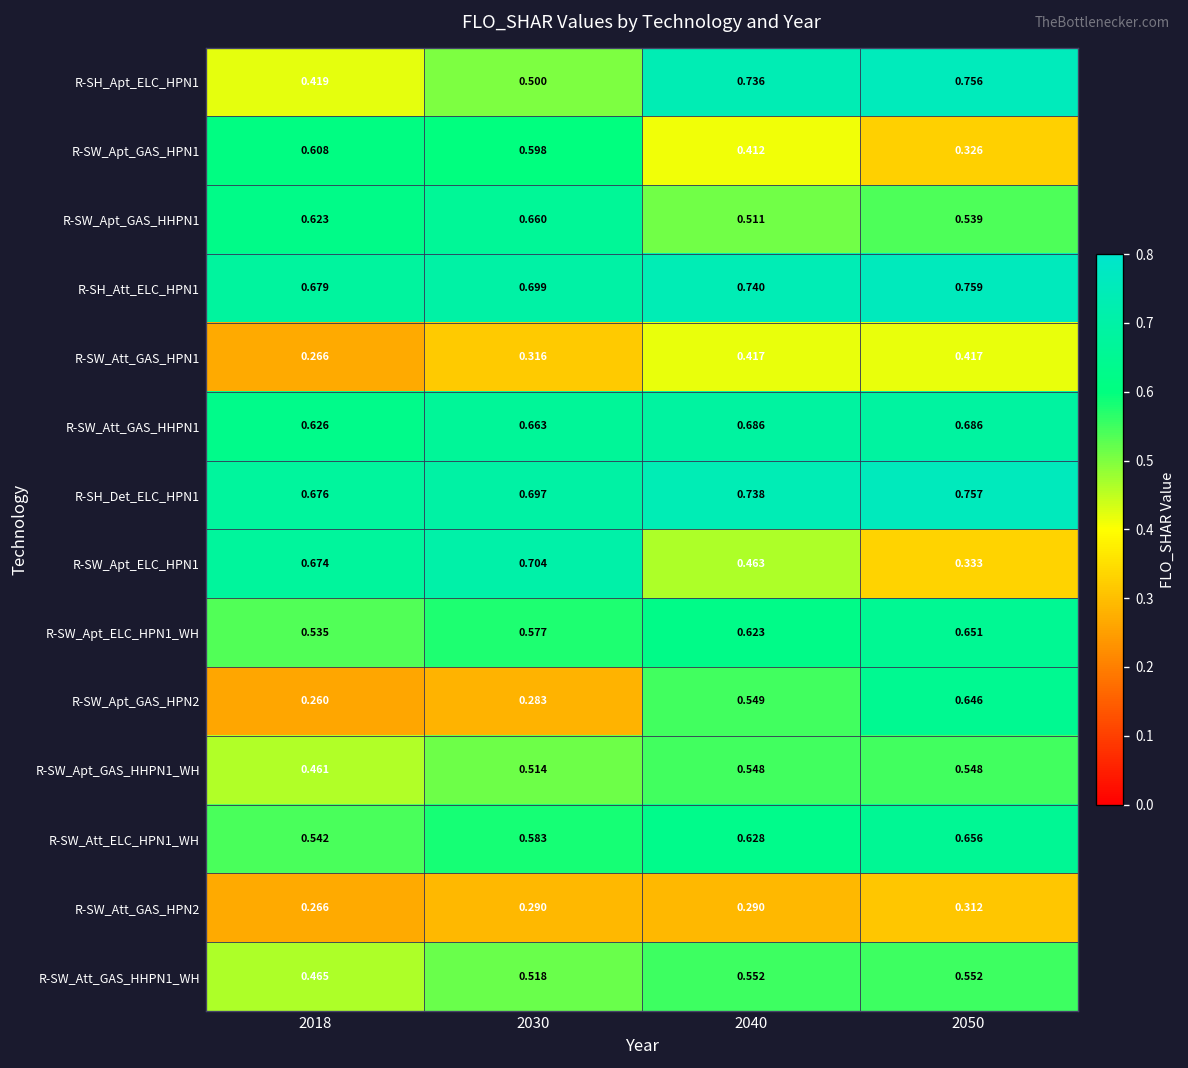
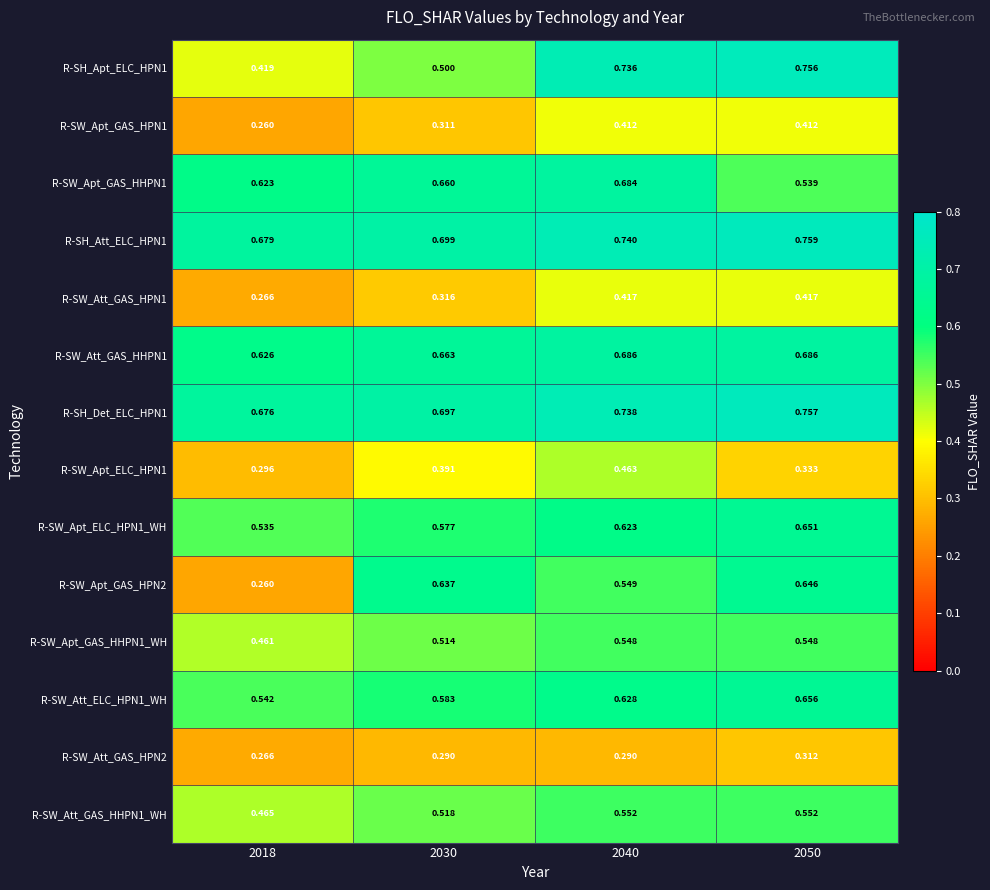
  {
    "R-SH_Apt_ELC_HPN1": {
      "2018": 0.419,
      "2030": 0.500,
      "2040": 0.736,
      "2050": 0.756
    },
    "R-SW_Apt_GAS_HPN1": {
-     "2018": 0.608,
-     "2030": 0.598,
+     "2018": 0.260,
+     "2030": 0.311,
      "2040": 0.412,
-     "2050": 0.326
+     "2050": 0.412
    },
    "R-SW_Apt_GAS_HHPN1": {
      "2018": 0.623,
      "2030": 0.660,
-     "2040": 0.511,
+     "2040": 0.684,
      "2050": 0.539
    },
    "R-SH_Att_ELC_HPN1": {
      "2018": 0.679,
      "2030": 0.699,
      "2040": 0.740,
      "2050": 0.759
    },
    "R-SW_Att_GAS_HPN1": {
      "2018": 0.266,
      "2030": 0.316,
      "2040": 0.417,
      "2050": 0.417
    },
    "R-SW_Att_GAS_HHPN1": {
      "2018": 0.626,
      "2030": 0.663,
      "2040": 0.686,
      "2050": 0.686
    },
    "R-SH_Det_ELC_HPN1": {
      "2018": 0.676,
      "2030": 0.697,
      "2040": 0.738,
      "2050": 0.757
    },
    "R-SW_Apt_ELC_HPN1": {
-     "2018": 0.674,
-     "2030": 0.704,
+     "2018": 0.296,
+     "2030": 0.391,
      "2040": 0.463,
      "2050": 0.333
    },
    "R-SW_Apt_ELC_HPN1_WH": {
      "2018": 0.535,
      "2030": 0.577,
      "2040": 0.623,
      "2050": 0.651
    },
    "R-SW_Apt_GAS_HPN2": {
      "2018": 0.260,
-     "2030": 0.283,
+     "2030": 0.637,
      "2040": 0.549,
      "2050": 0.646
    },
    "R-SW_Apt_GAS_HHPN1_WH": {
      "2018": 0.461,
      "2030": 0.514,
      "2040": 0.548,
      "2050": 0.548
    },
    "R-SW_Att_ELC_HPN1_WH": {
      "2018": 0.542,
      "2030": 0.583,
      "2040": 0.628,
      "2050": 0.656
    },
    "R-SW_Att_GAS_HPN2": {
      "2018": 0.266,
      "2030": 0.290,
      "2040": 0.290,
      "2050": 0.312
    },
    "R-SW_Att_GAS_HHPN1_WH": {
      "2018": 0.465,
      "2030": 0.518,
      "2040": 0.552,
      "2050": 0.552
    }
  }
